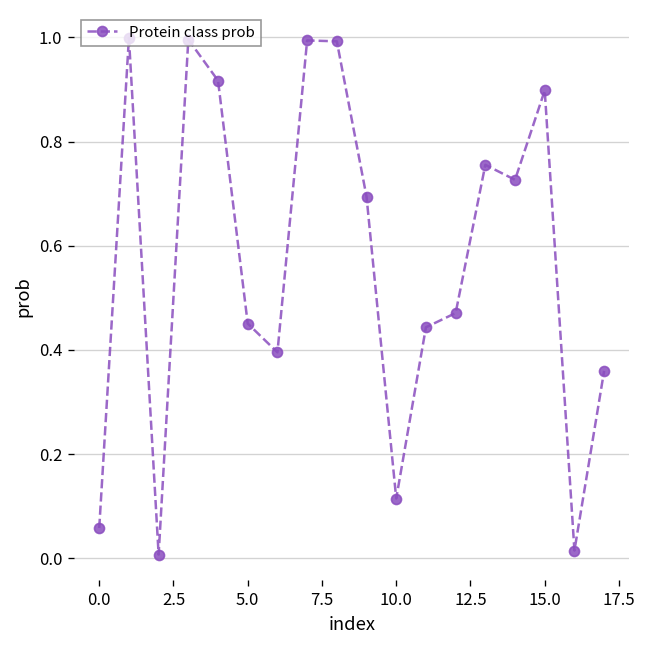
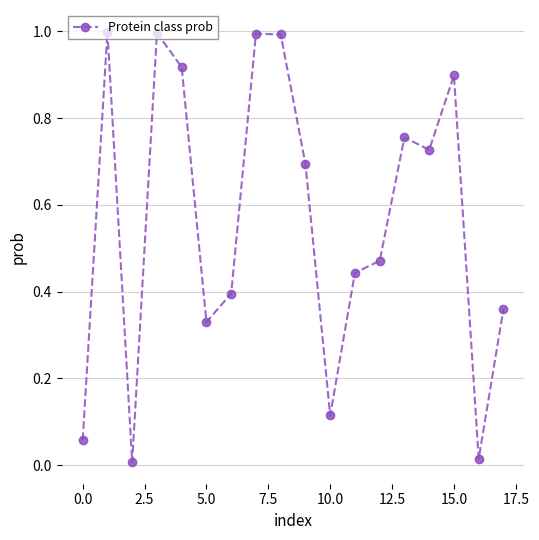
  {
    "0.0": 0.06,
-   "5.0": 0.45,
+   "5.0": 0.33,
    "10.0": 0.11,
    "15.0": 0.90
  }
